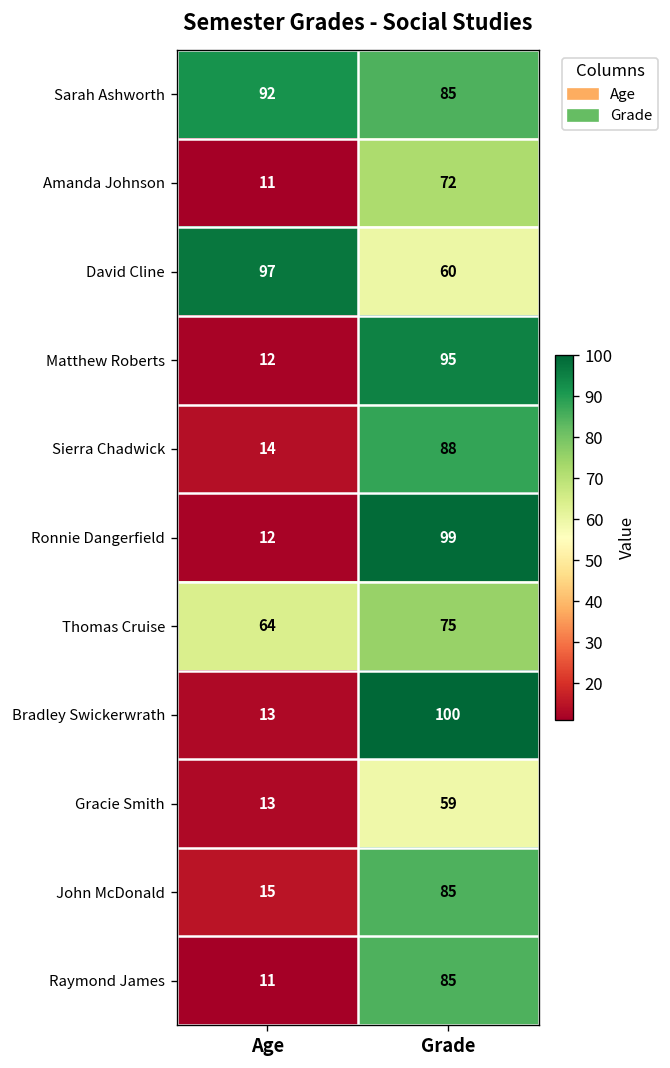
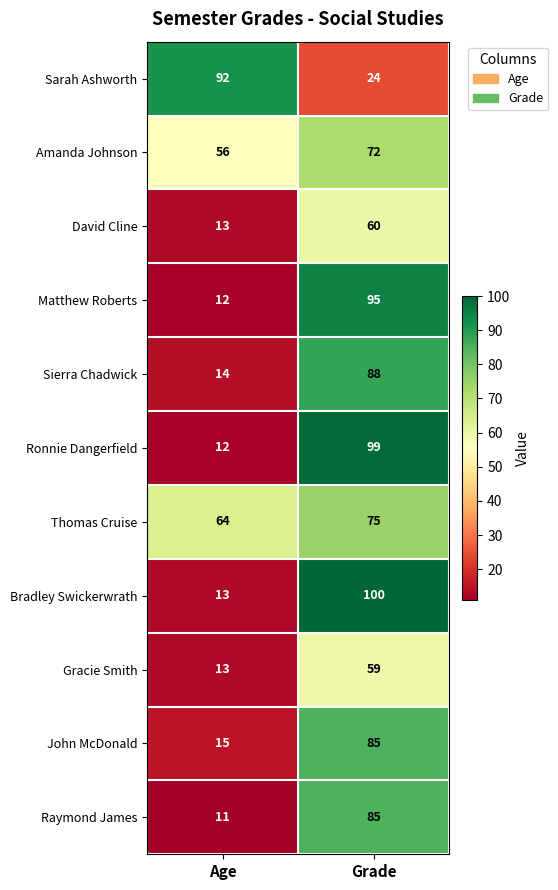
  {
    "Sarah Ashworth": {
      "Age": 92,
-     "Grade": 85
+     "Grade": 24
    },
    "Amanda Johnson": {
-     "Age": 11,
+     "Age": 56,
      "Grade": 72
    },
    "David Cline": {
-     "Age": 97,
+     "Age": 13,
      "Grade": 60
    },
    "Matthew Roberts": {
      "Age": 12,
      "Grade": 95
    },
    "Sierra Chadwick": {
      "Age": 14,
      "Grade": 88
    },
    "Ronnie Dangerfield": {
      "Age": 12,
      "Grade": 99
    },
    "Thomas Cruise": {
      "Age": 64,
      "Grade": 75
    },
    "Bradley Swickerwrath": {
      "Age": 13,
      "Grade": 100
    },
    "Gracie Smith": {
      "Age": 13,
      "Grade": 59
    },
    "John McDonald": {
      "Age": 15,
      "Grade": 85
    },
    "Raymond James": {
      "Age": 11,
      "Grade": 85
    }
  }
